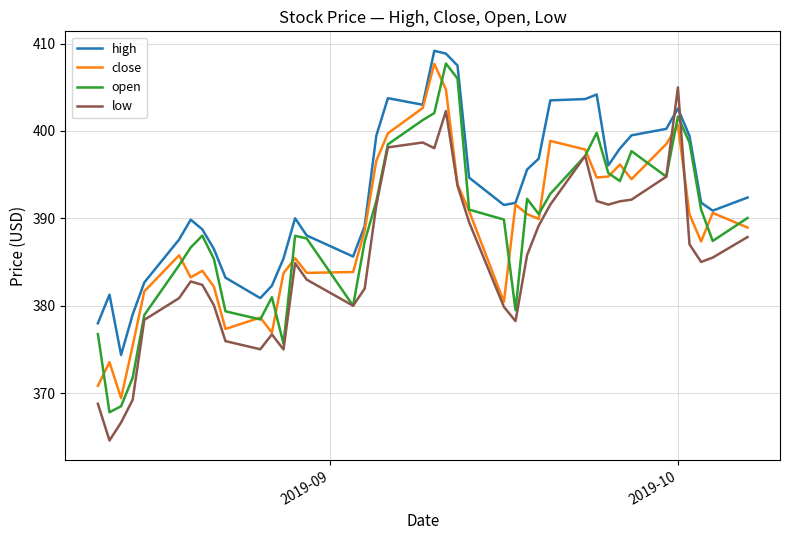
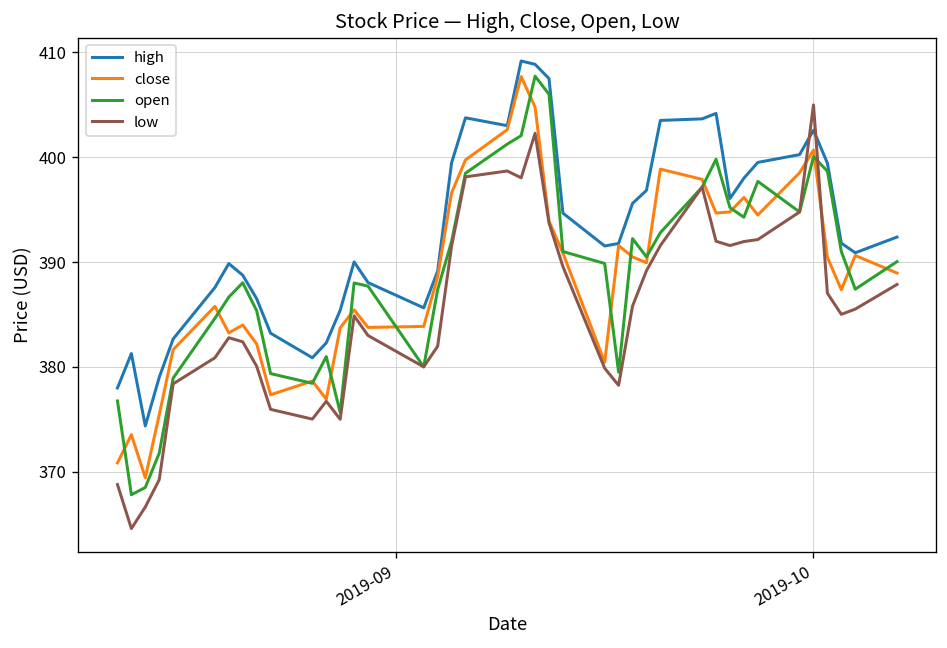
  {
    "high": {
      "2019-10": 403
    },
    "close": {
      "2019-10": 401
    },
    "open": {
-     "2019-10": 402
+     "2019-10": 400
    },
    "low": {
      "2019-10": 405
    }
  }
